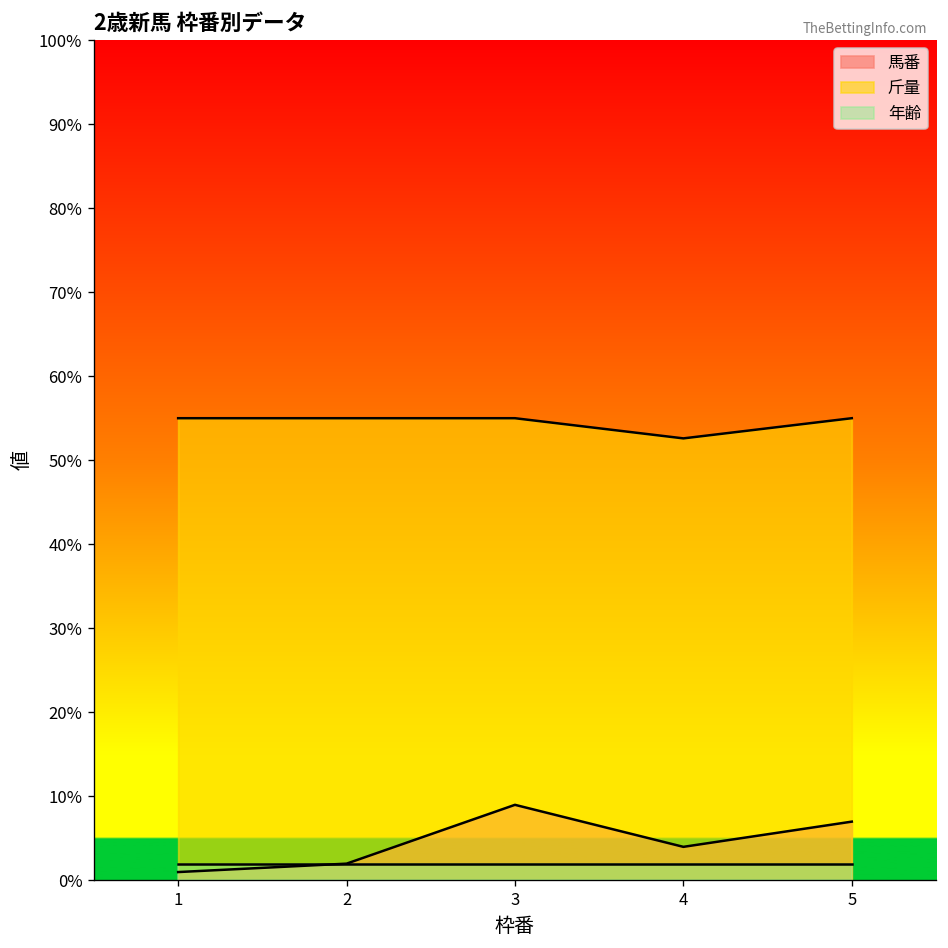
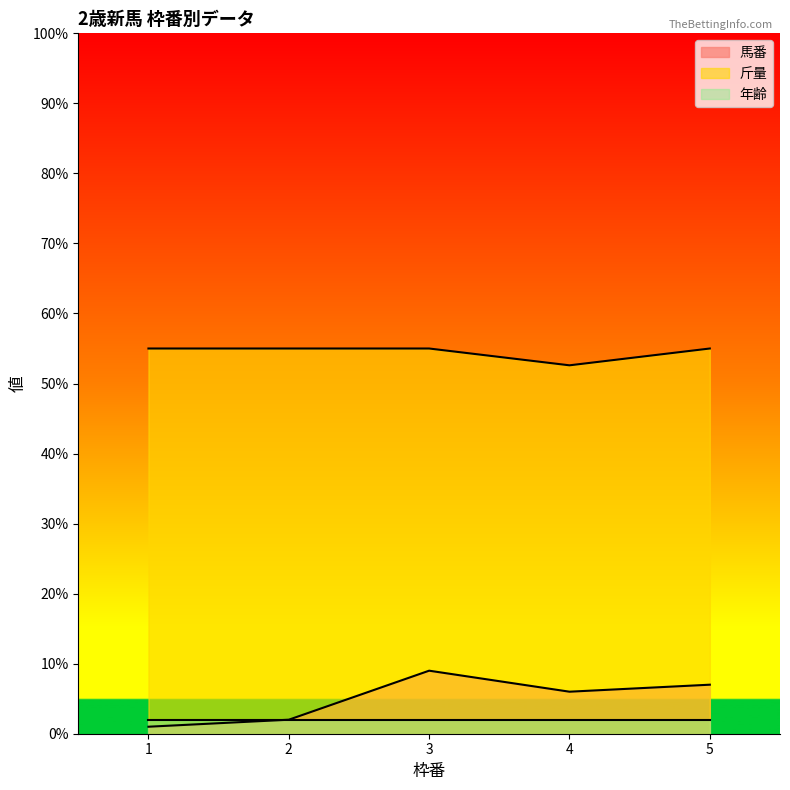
  {
    "馬番": {
      "1": "1%",
      "3": "9%",
-     "4": "4%",
+     "4": "6%",
      "5": "7%"
    },
    "斤量": {
      "1": "55%",
      "2": "55%",
      "3": "55%",
      "4": "53%",
      "5": "55%"
    },
    "年齢": {
      "1": "2%",
      "3": "2%",
      "4": "2%",
      "5": "2%"
    }
  }
